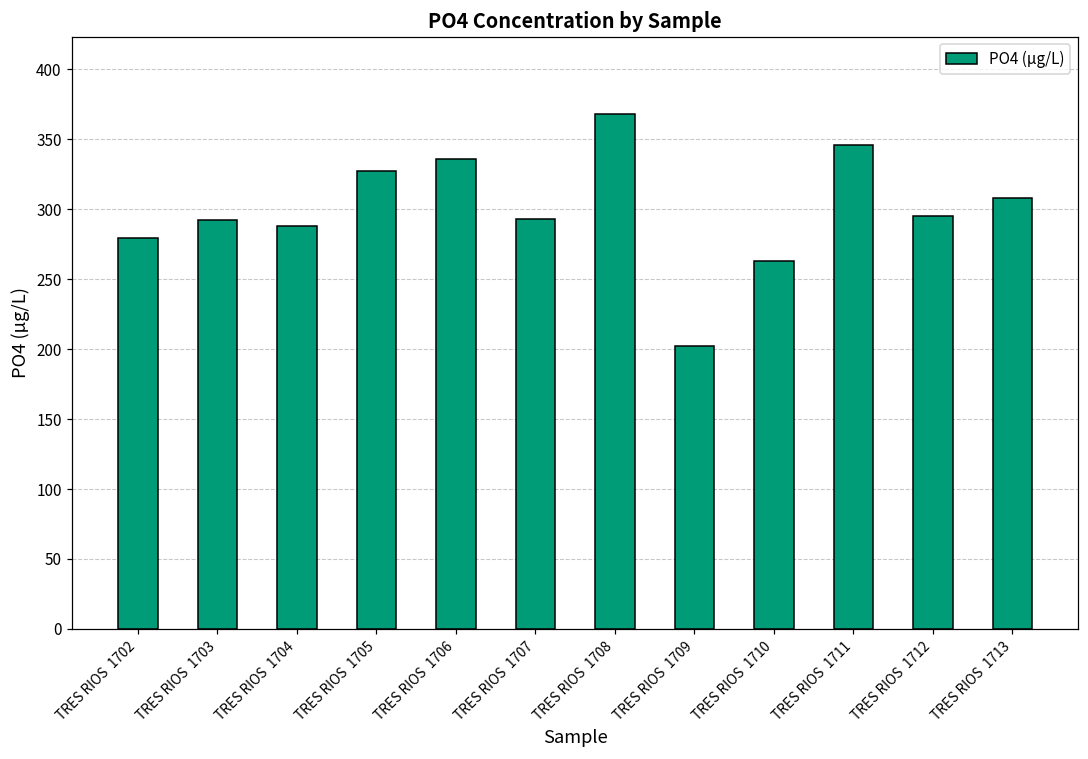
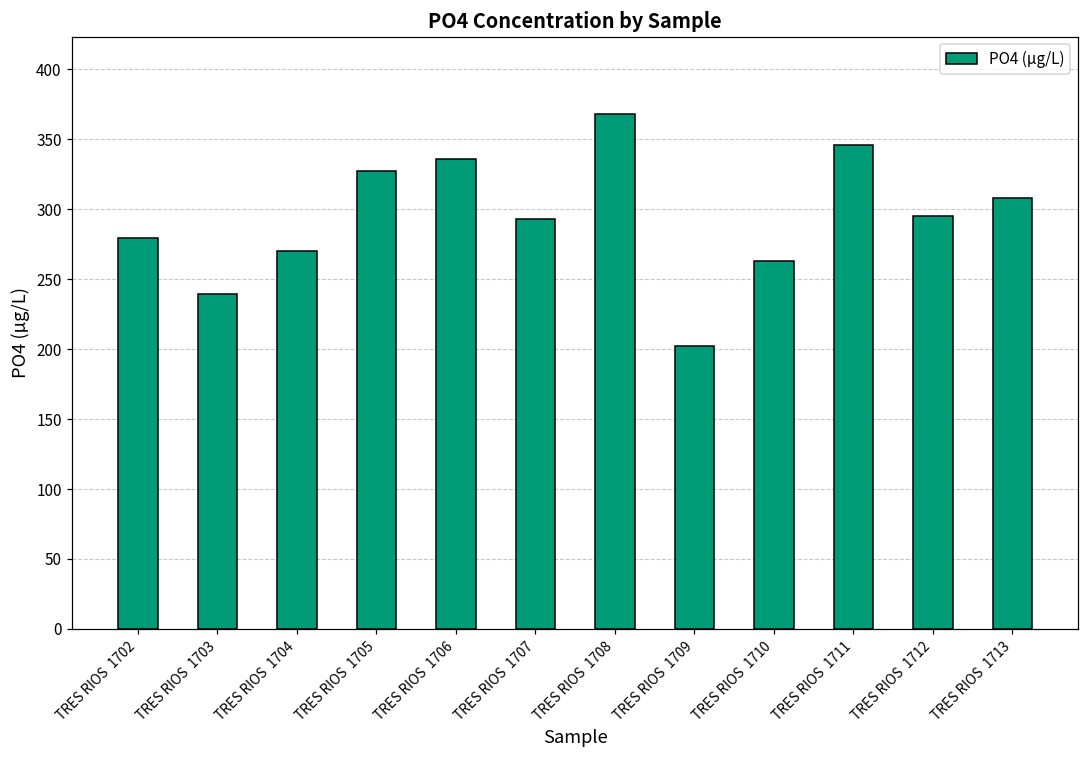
  {
    "TRES RIOS 1702": 279,
-   "TRES RIOS 1703": 292,
-   "TRES RIOS 1704": 288,
+   "TRES RIOS 1703": 239,
+   "TRES RIOS 1704": 270,
    "TRES RIOS 1705": 327,
    "TRES RIOS 1706": 336,
    "TRES RIOS 1707": 293,
    "TRES RIOS 1708": 368,
    "TRES RIOS 1709": 202,
    "TRES RIOS 1710": 263,
    "TRES RIOS 1711": 346,
    "TRES RIOS 1712": 295,
    "TRES RIOS 1713": 308
  }
